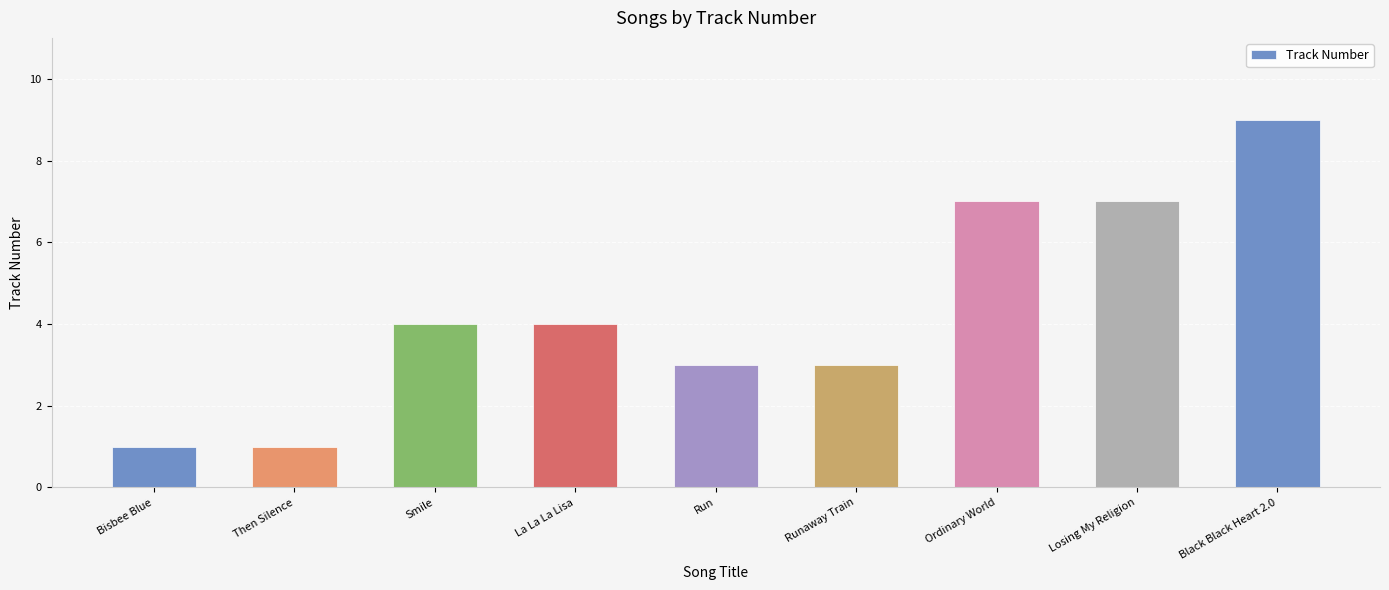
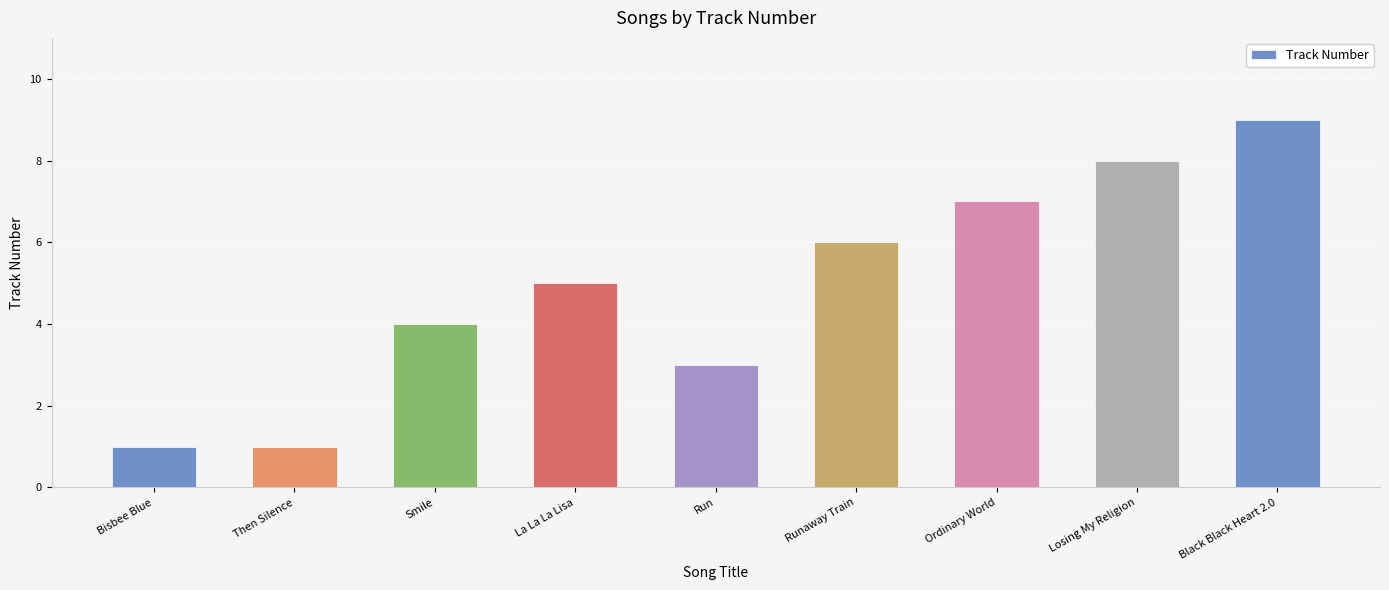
  {
    "Bisbee Blue": 1,
    "Then Silence": 1,
    "Smile": 4,
-   "La La La Lisa": 4,
+   "La La La Lisa": 5,
    "Run": 3,
-   "Runaway Train": 3,
+   "Runaway Train": 6,
    "Ordinary World": 7,
-   "Losing My Religion": 7,
+   "Losing My Religion": 8,
    "Black Black Heart 2.0": 9
  }
